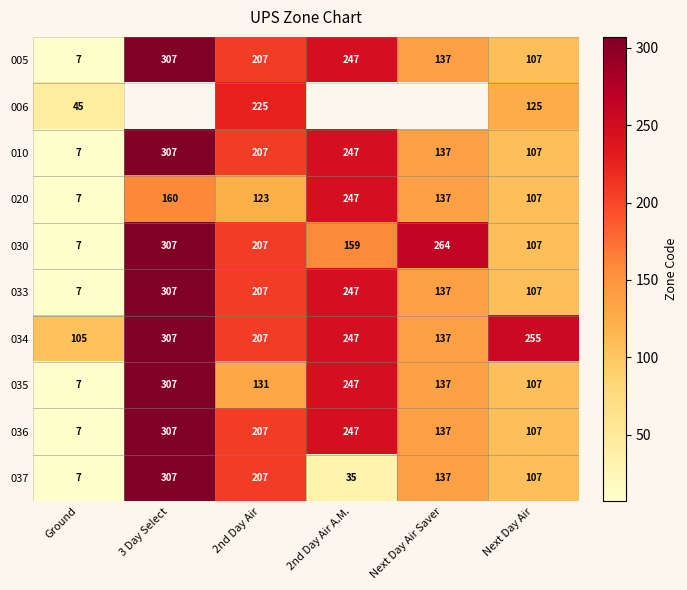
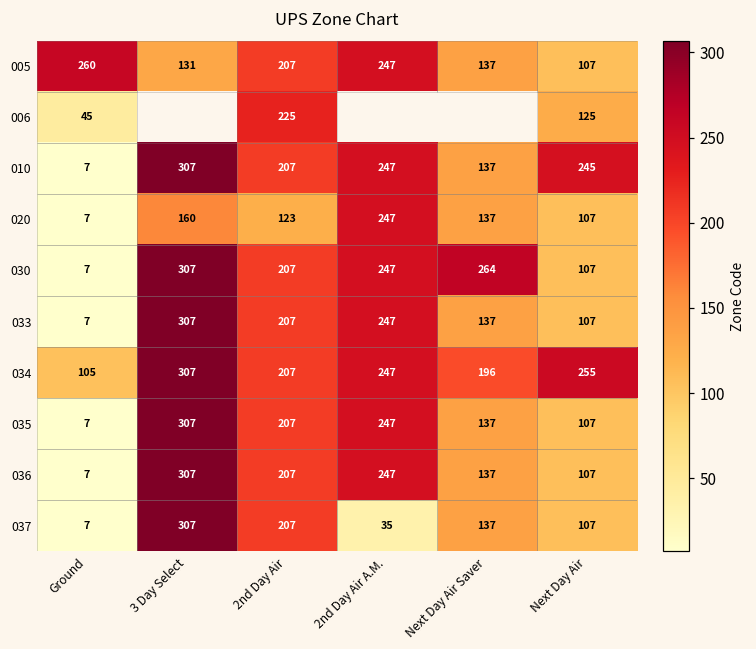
  {
    "005": {
-     "Ground": 7,
-     "3 Day Select": 307,
+     "Ground": 260,
+     "3 Day Select": 131,
      "2nd Day Air": 207,
      "2nd Day Air A.M.": 247,
      "Next Day Air Saver": 137,
      "Next Day Air": 107
    },
    "006": {
      "Ground": 45,
      "2nd Day Air": 225,
      "Next Day Air": 125
    },
    "010": {
      "Ground": 7,
      "3 Day Select": 307,
      "2nd Day Air": 207,
      "2nd Day Air A.M.": 247,
      "Next Day Air Saver": 137,
-     "Next Day Air": 107
+     "Next Day Air": 245
    },
    "020": {
      "Ground": 7,
      "3 Day Select": 160,
      "2nd Day Air": 123,
      "2nd Day Air A.M.": 247,
      "Next Day Air Saver": 137,
      "Next Day Air": 107
    },
    "030": {
      "Ground": 7,
      "3 Day Select": 307,
      "2nd Day Air": 207,
-     "2nd Day Air A.M.": 159,
+     "2nd Day Air A.M.": 247,
      "Next Day Air Saver": 264,
      "Next Day Air": 107
    },
    "033": {
      "Ground": 7,
      "3 Day Select": 307,
      "2nd Day Air": 207,
      "2nd Day Air A.M.": 247,
      "Next Day Air Saver": 137,
      "Next Day Air": 107
    },
    "034": {
      "Ground": 105,
      "3 Day Select": 307,
      "2nd Day Air": 207,
      "2nd Day Air A.M.": 247,
-     "Next Day Air Saver": 137,
+     "Next Day Air Saver": 196,
      "Next Day Air": 255
    },
    "035": {
      "Ground": 7,
      "3 Day Select": 307,
-     "2nd Day Air": 131,
+     "2nd Day Air": 207,
      "2nd Day Air A.M.": 247,
      "Next Day Air Saver": 137,
      "Next Day Air": 107
    },
    "036": {
      "Ground": 7,
      "3 Day Select": 307,
      "2nd Day Air": 207,
      "2nd Day Air A.M.": 247,
      "Next Day Air Saver": 137,
      "Next Day Air": 107
    },
    "037": {
      "Ground": 7,
      "3 Day Select": 307,
      "2nd Day Air": 207,
      "2nd Day Air A.M.": 35,
      "Next Day Air Saver": 137,
      "Next Day Air": 107
    }
  }
